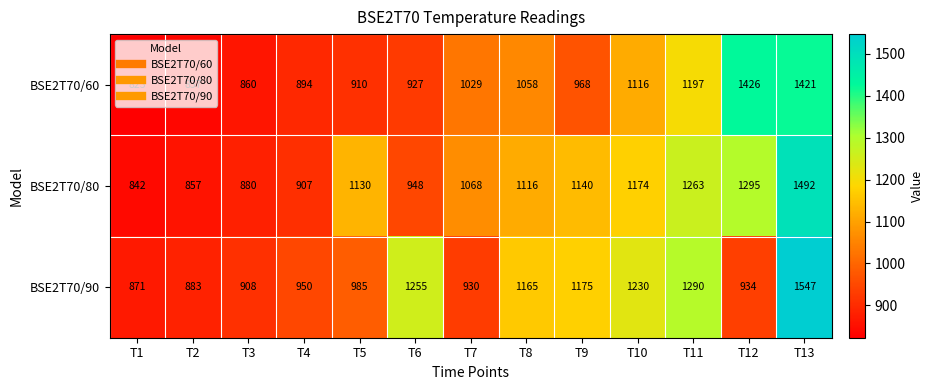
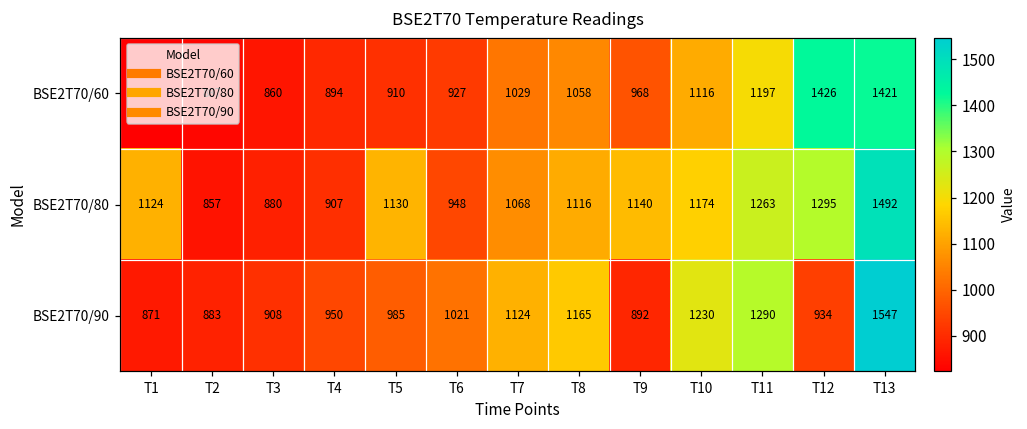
  {
    "BSE2T70/60": {
      "T3": 860,
      "T4": 894,
      "T5": 910,
      "T6": 927,
      "T7": 1029,
      "T8": 1058,
      "T9": 968,
      "T10": 1116,
      "T11": 1197,
      "T12": 1426,
      "T13": 1421
    },
    "BSE2T70/80": {
-     "T1": 842,
+     "T1": 1124,
      "T2": 857,
      "T3": 880,
      "T4": 907,
      "T5": 1130,
      "T6": 948,
      "T7": 1068,
      "T8": 1116,
      "T9": 1140,
      "T10": 1174,
      "T11": 1263,
      "T12": 1295,
      "T13": 1492
    },
    "BSE2T70/90": {
      "T1": 871,
      "T2": 883,
      "T3": 908,
      "T4": 950,
      "T5": 985,
-     "T6": 1255,
-     "T7": 930,
+     "T6": 1021,
+     "T7": 1124,
      "T8": 1165,
-     "T9": 1175,
+     "T9": 892,
      "T10": 1230,
      "T11": 1290,
      "T12": 934,
      "T13": 1547
    }
  }
